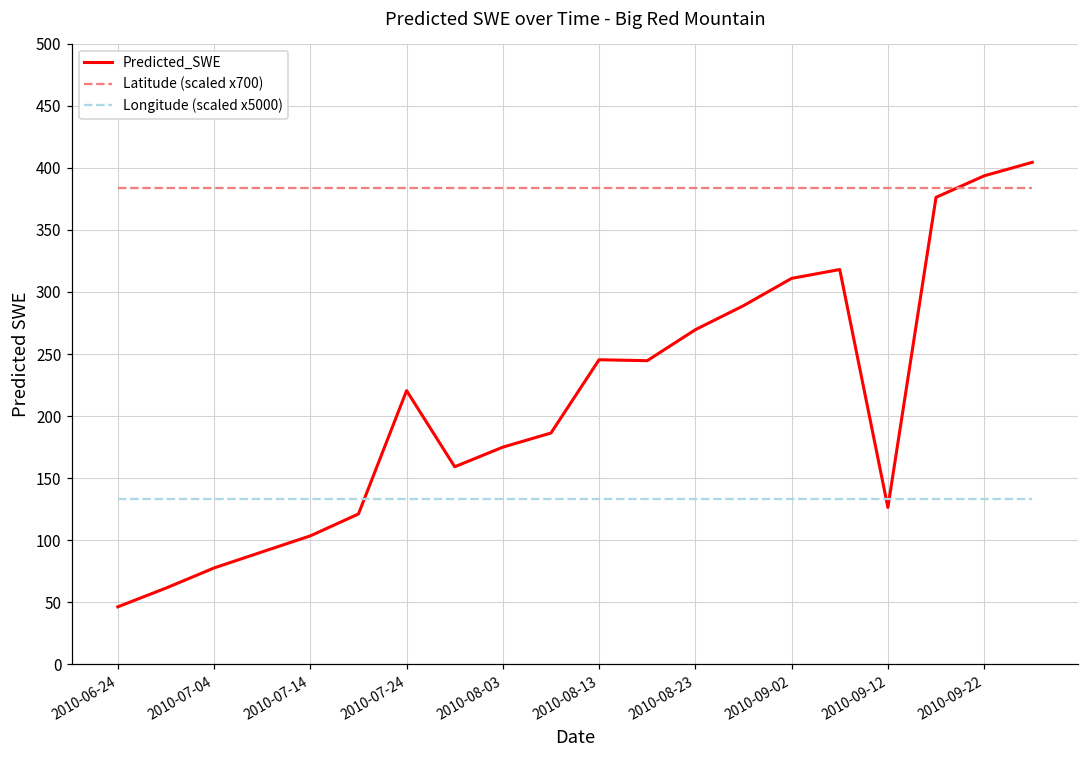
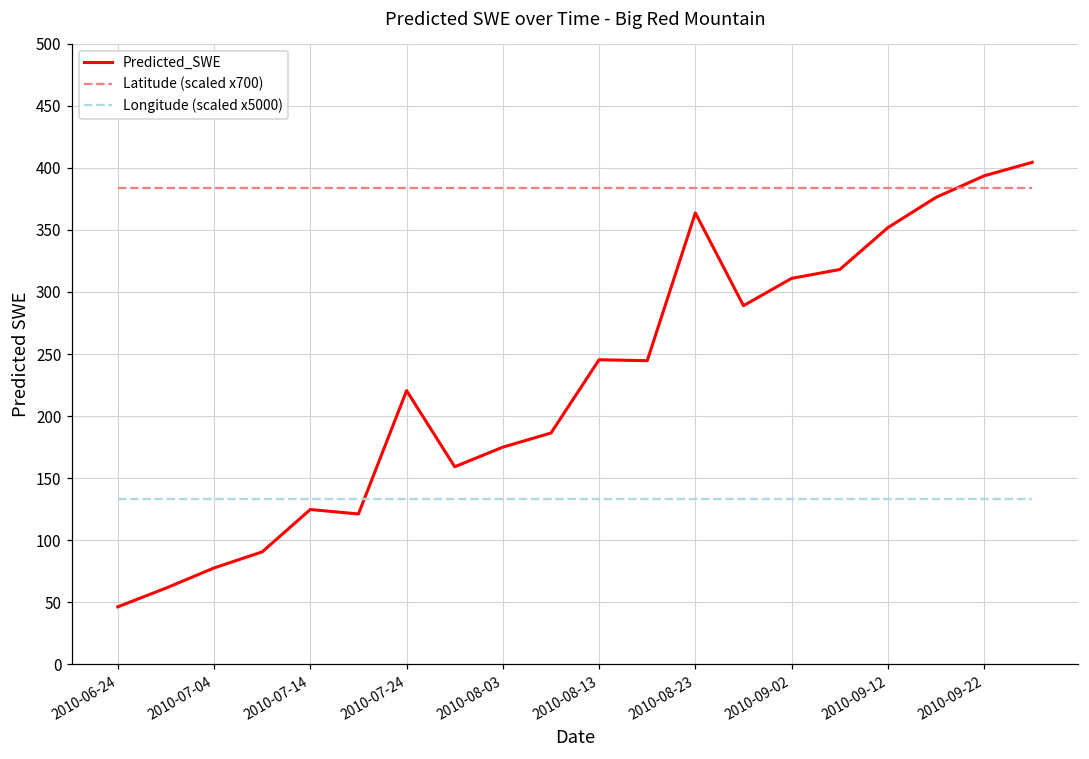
  {
    "Predicted_SWE": {
      "2010-06-24": 46,
      "2010-07-04": 78,
-     "2010-07-14": 104,
+     "2010-07-14": 125,
      "2010-07-24": 221,
      "2010-08-03": 175,
      "2010-08-13": 245,
-     "2010-08-23": 270,
+     "2010-08-23": 364,
      "2010-09-02": 311,
-     "2010-09-12": 127,
+     "2010-09-12": 352,
      "2010-09-22": 394
    },
    "Latitude (scaled x700)": {
      "2010-06-24": 384,
      "2010-07-04": 384,
      "2010-07-14": 384,
      "2010-07-24": 384,
      "2010-08-03": 384,
      "2010-08-13": 384,
      "2010-08-23": 384,
      "2010-09-02": 384,
      "2010-09-12": 384,
      "2010-09-22": 384
    },
    "Longitude (scaled x5000)": {
      "2010-06-24": 134,
      "2010-07-04": 134,
      "2010-07-14": 134,
      "2010-07-24": 134,
      "2010-08-03": 134,
      "2010-08-13": 134,
      "2010-08-23": 134,
      "2010-09-02": 134,
      "2010-09-12": 134,
      "2010-09-22": 134
    }
  }
